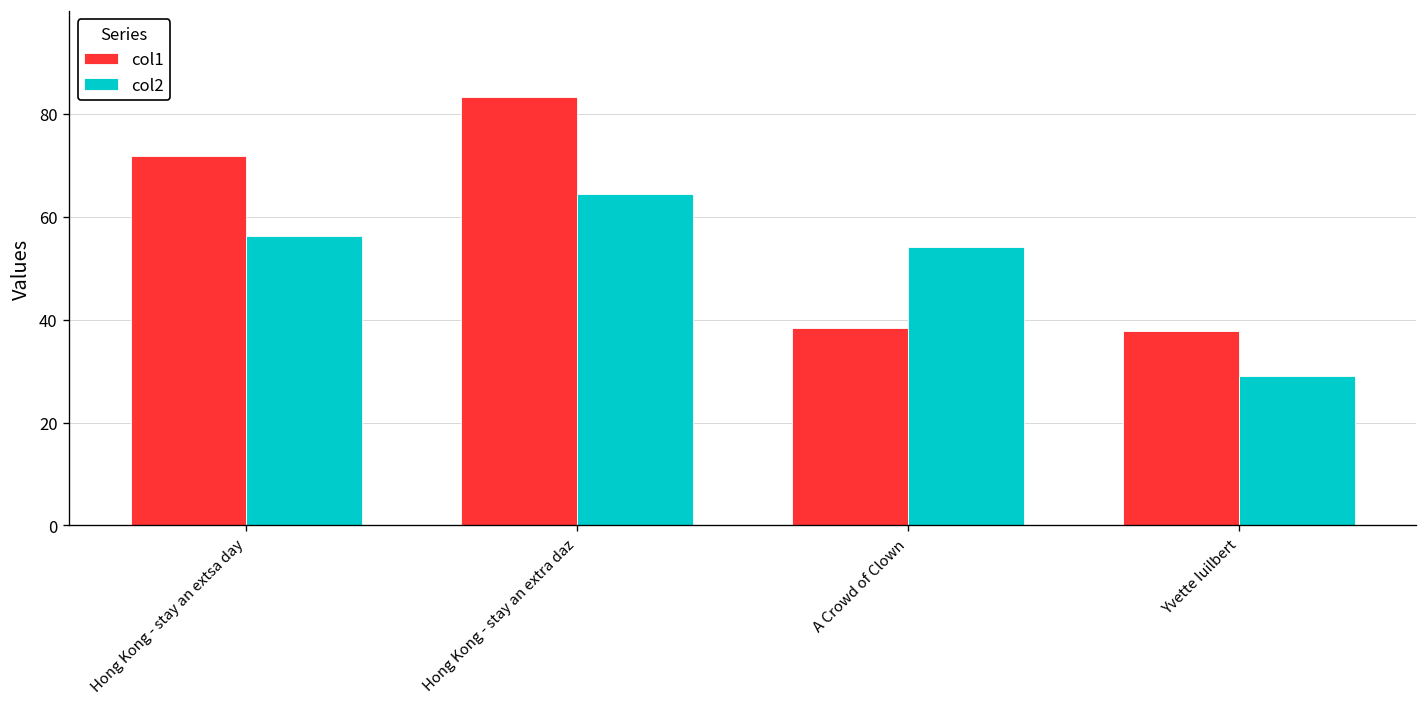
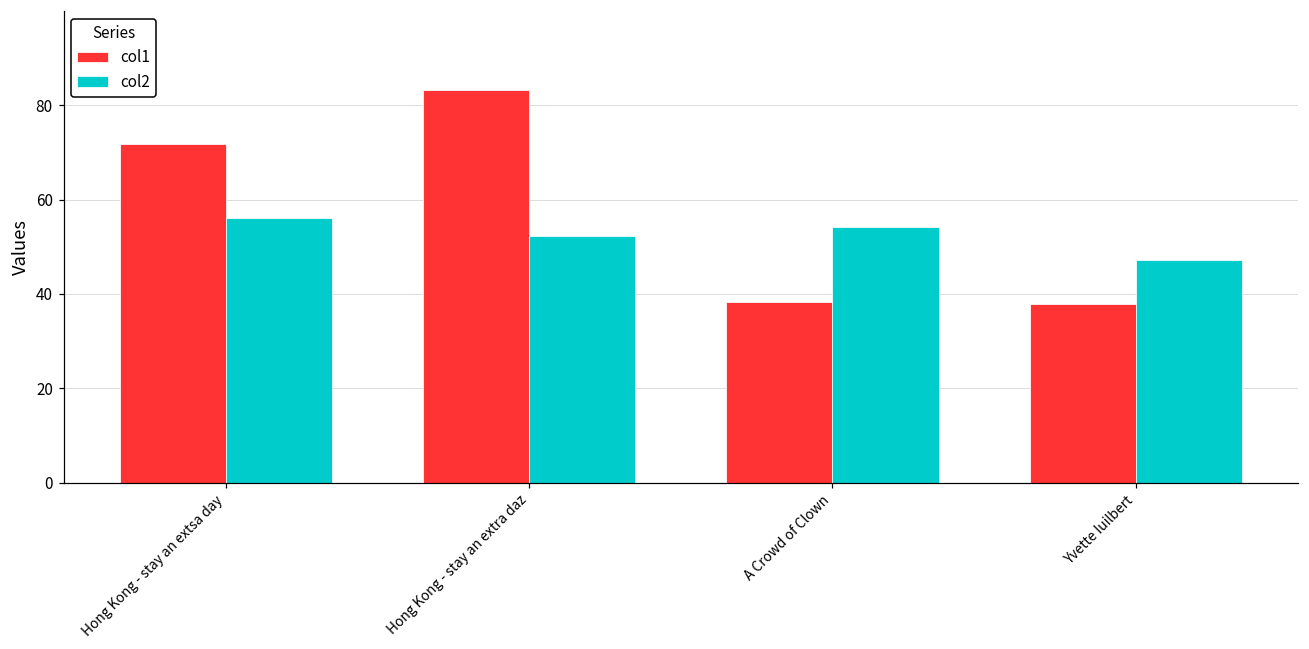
  {
    "col1": {
      "Hong Kong - stay an extsa day": 72,
      "Hong Kong - stay an extra daz": 83,
      "A Crowd of Clown": 38,
      "Yvette Iuilbert": 38
    },
    "col2": {
      "Hong Kong - stay an extsa day": 56,
-     "Hong Kong - stay an extra daz": 65,
+     "Hong Kong - stay an extra daz": 52,
      "A Crowd of Clown": 54,
-     "Yvette Iuilbert": 29
+     "Yvette Iuilbert": 47
    }
  }
